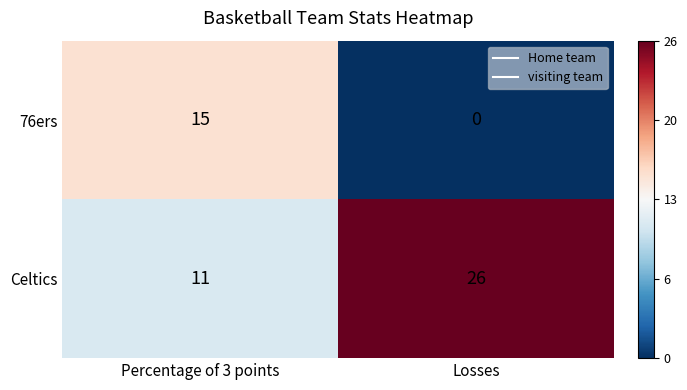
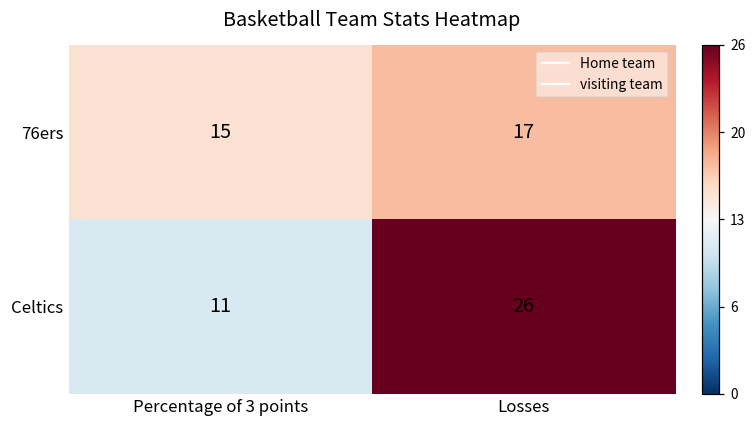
  {
    "76ers": {
      "Percentage of 3 points": 15,
-     "Losses": 0
+     "Losses": 17
    },
    "Celtics": {
      "Percentage of 3 points": 11,
      "Losses": 26
    }
  }
